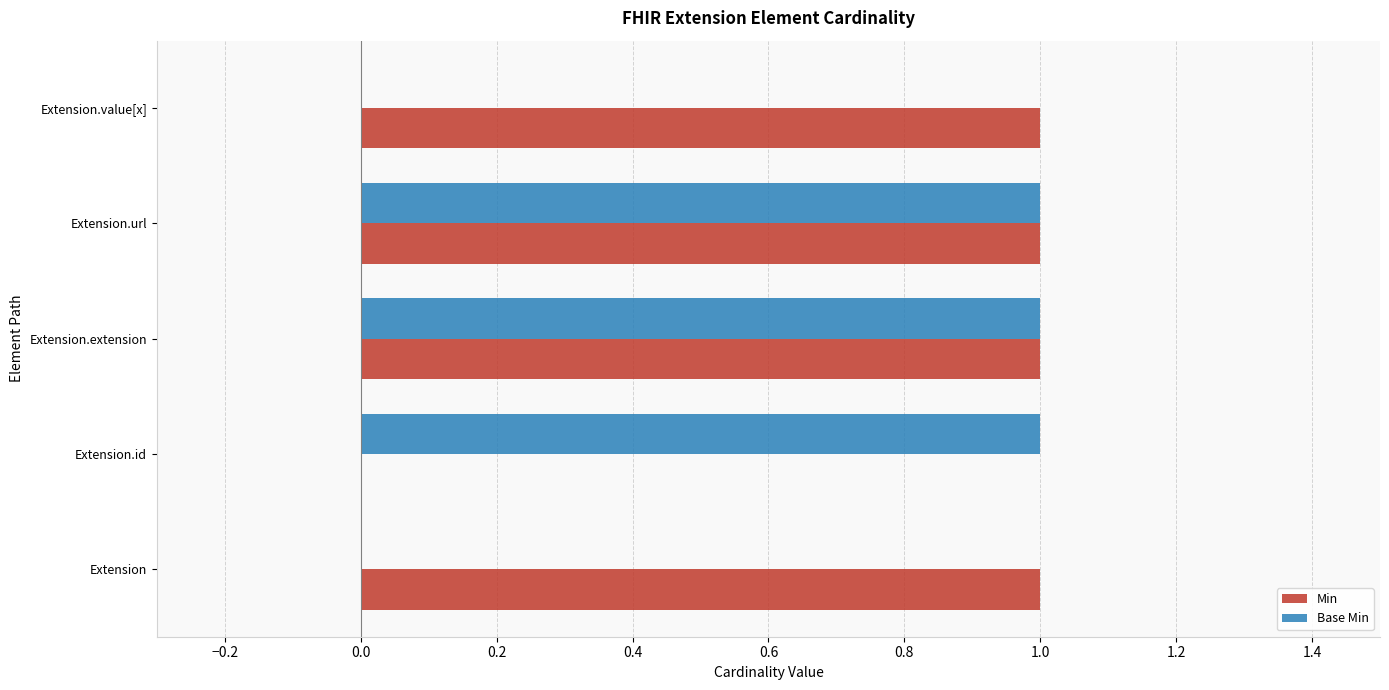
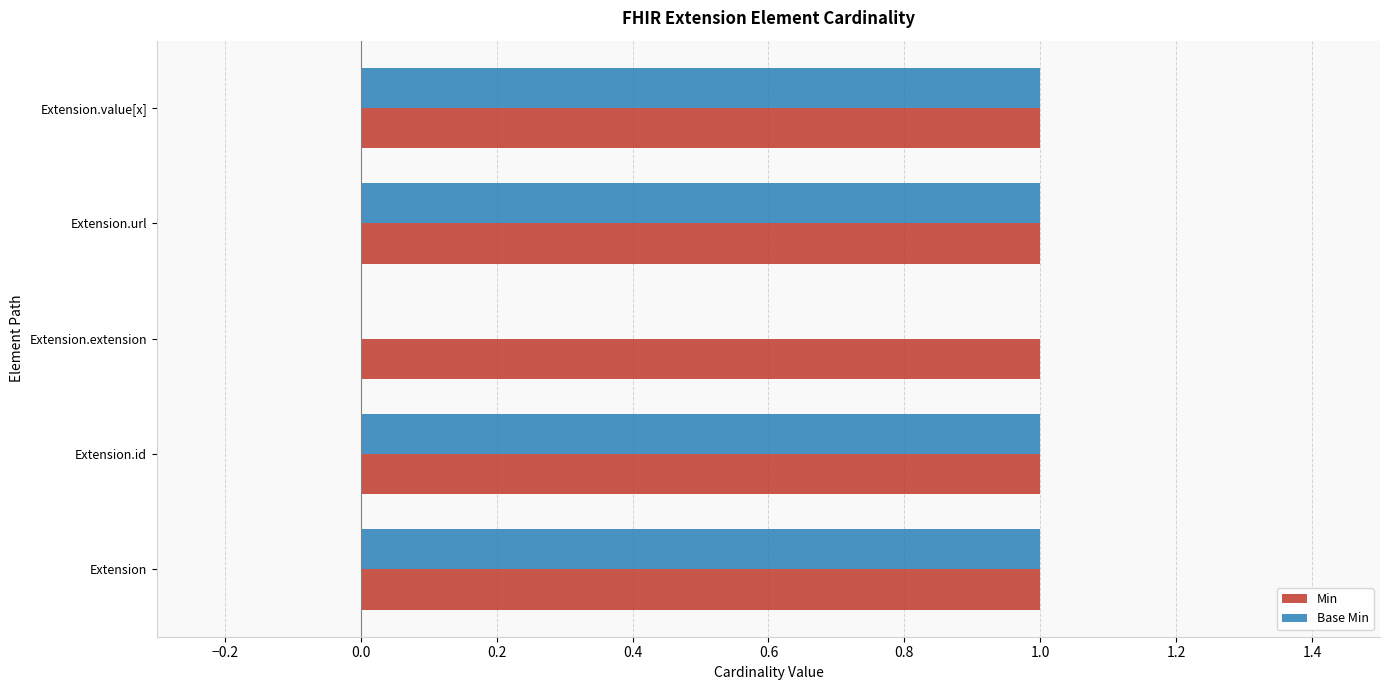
  {
    "Min": {
      "Extension.value[x]": 1,
      "Extension.url": 1,
      "Extension.extension": 1,
-     "Extension.id": 0,
+     "Extension.id": 1,
      "Extension": 1
    },
    "Base Min": {
-     "Extension.value[x]": 0,
+     "Extension.value[x]": 1,
      "Extension.url": 1,
-     "Extension.extension": 1,
+     "Extension.extension": 0,
      "Extension.id": 1,
-     "Extension": 0
+     "Extension": 1
    }
  }
